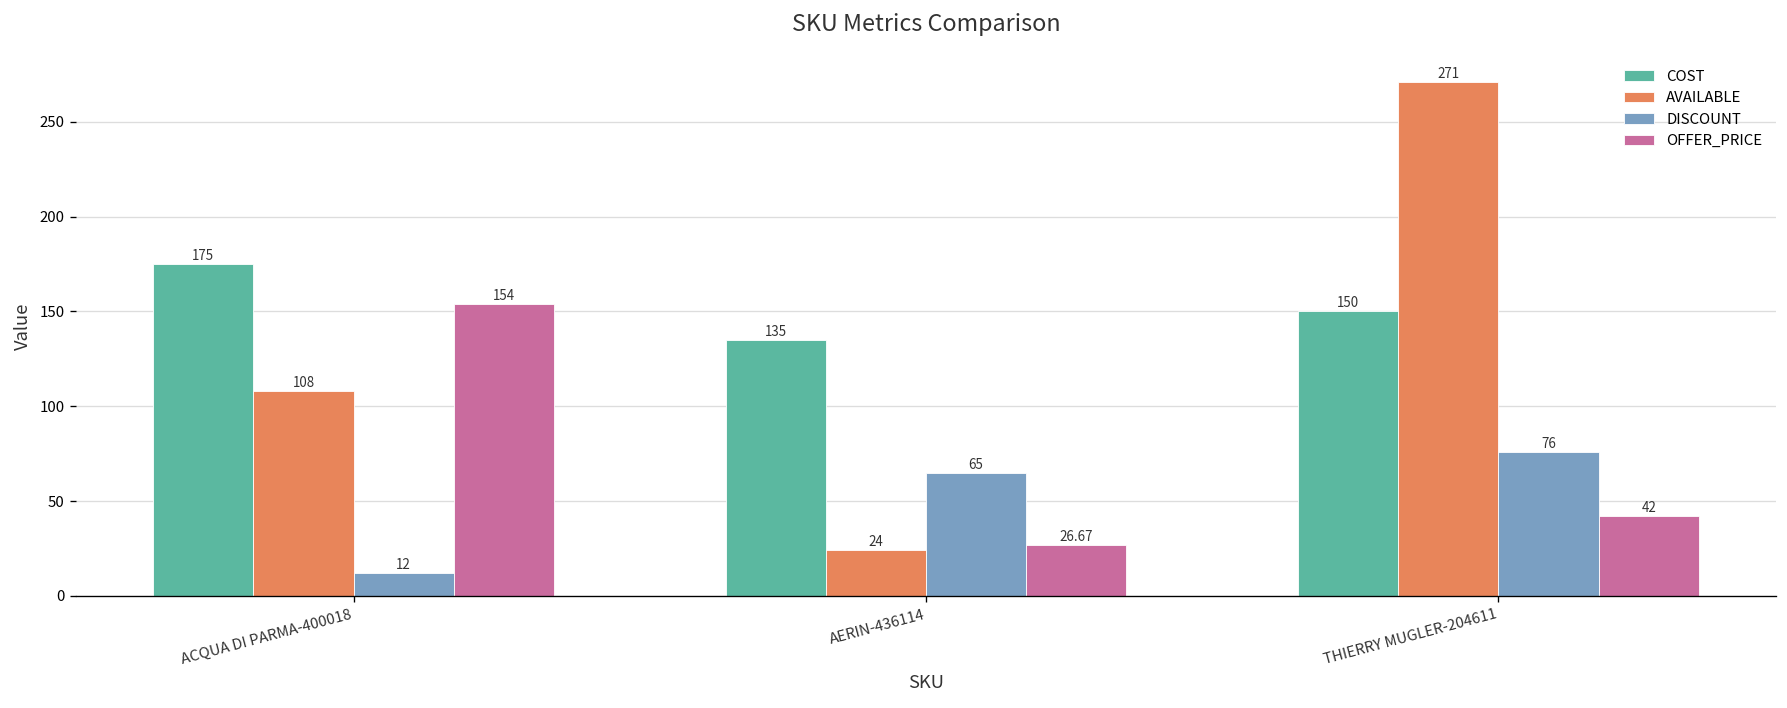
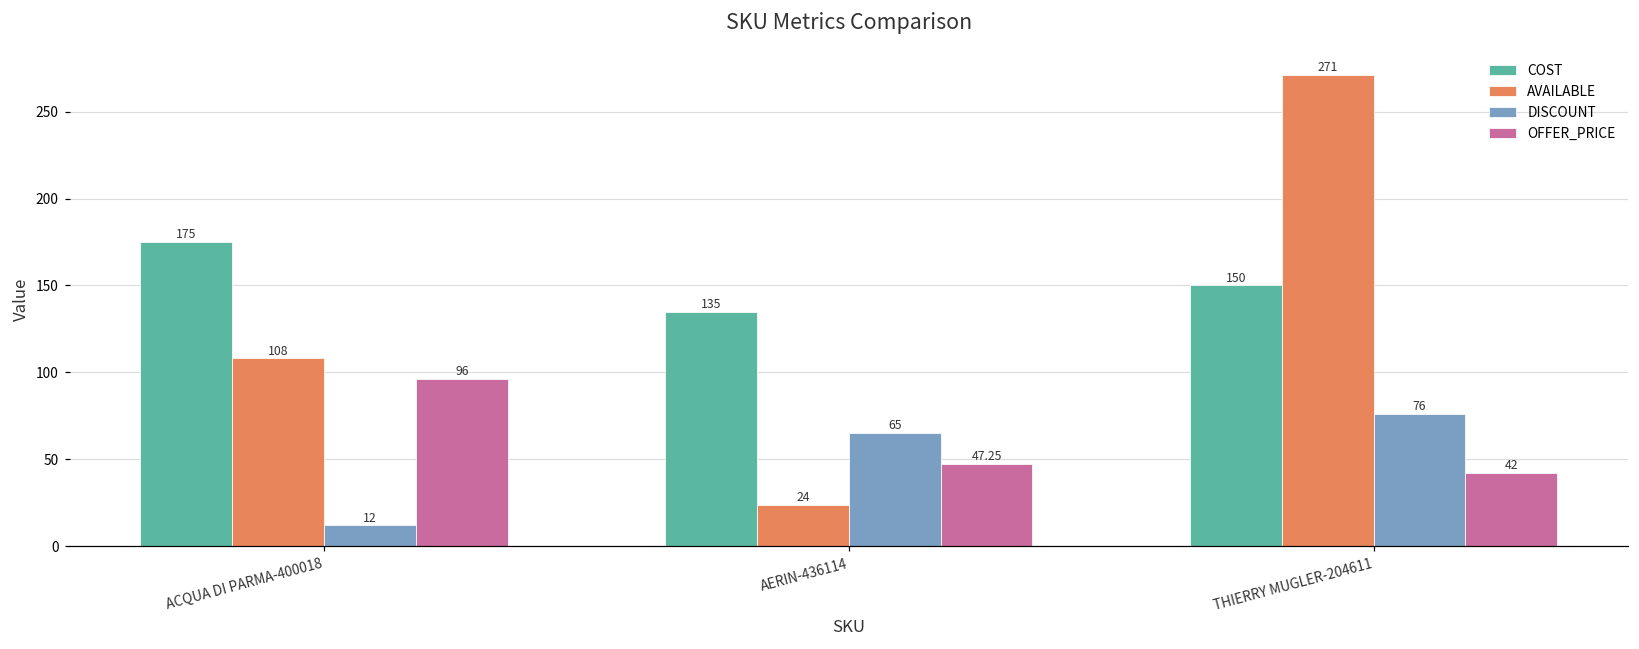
  {
    "AVAILABLE": {
      "ACQUA DI PARMA-400018": 108,
      "AERIN-436114": 24,
      "THIERRY MUGLER-204611": 271
    },
    "OFFER_PRICE": {
-     "ACQUA DI PARMA-400018": 154,
-     "AERIN-436114": 26.67,
+     "ACQUA DI PARMA-400018": 96,
+     "AERIN-436114": 47.25,
      "THIERRY MUGLER-204611": 42
    }
  }
